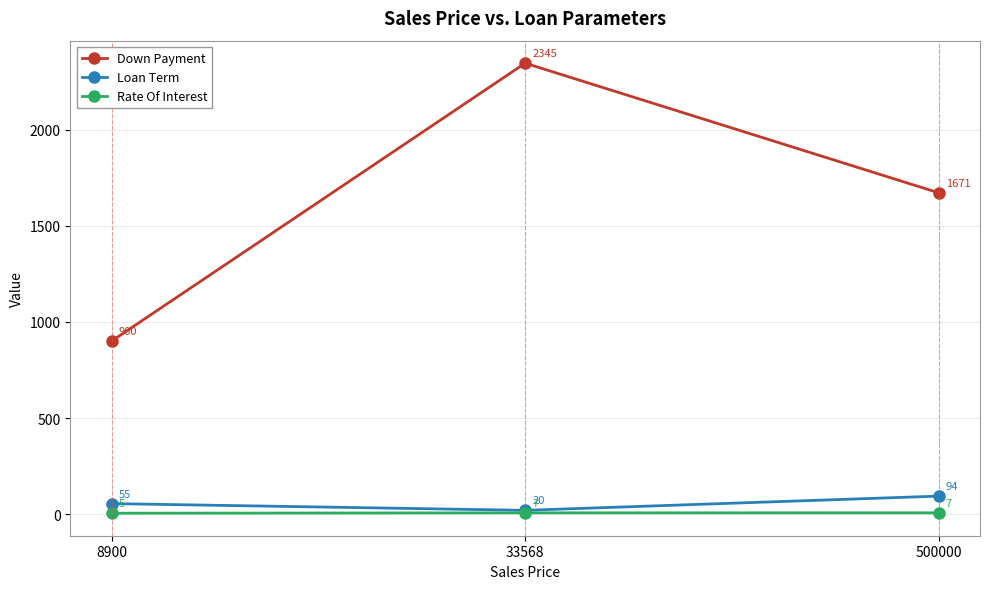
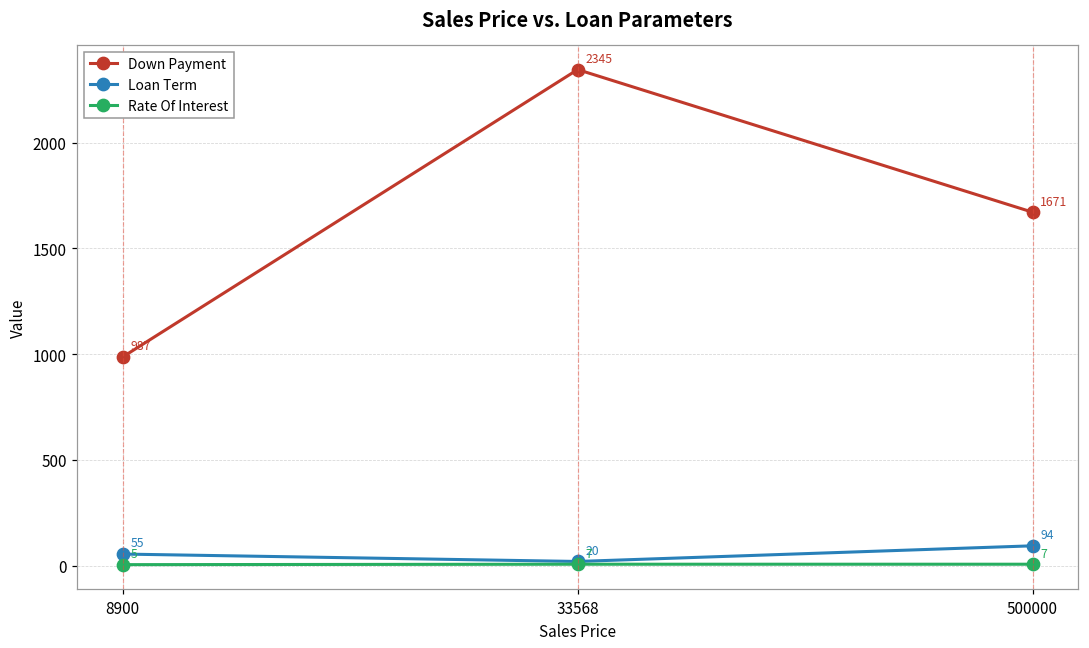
  {
    "Down Payment": {
-     "8900": 900,
+     "8900": 987,
      "33568": 2345,
      "500000": 1671
    },
    "Loan Term": {
      "8900": 55,
      "500000": 94
    },
    "Rate Of Interest": {
      "8900": 5,
      "500000": 7
    }
  }
